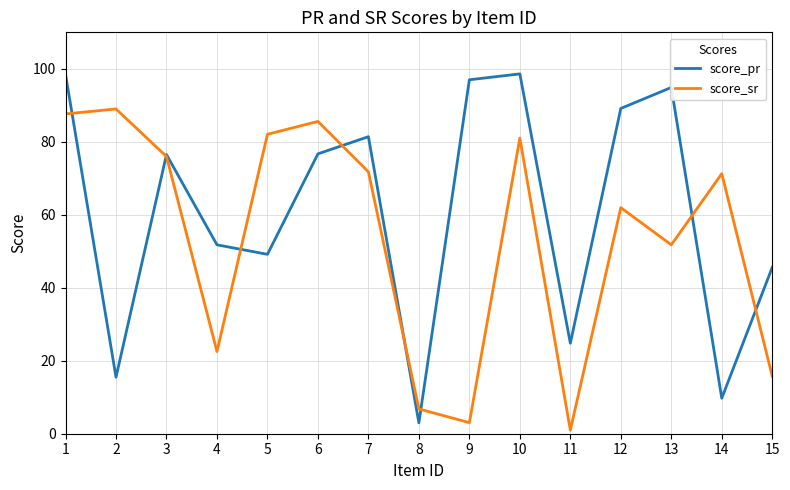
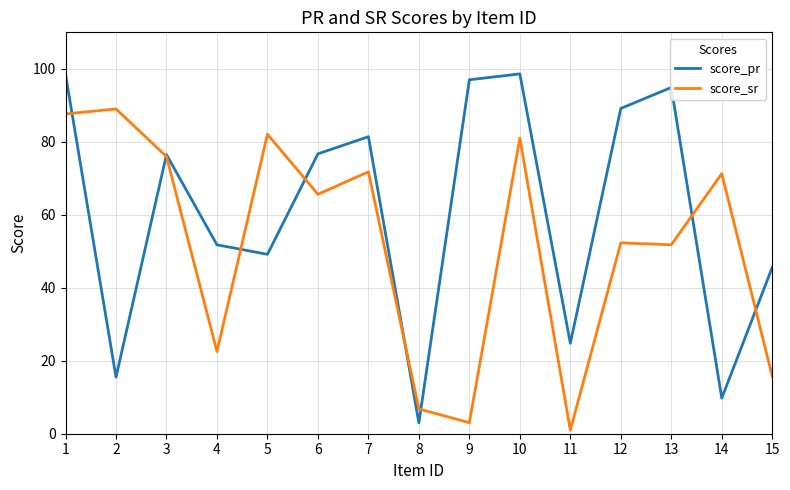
  {
    "score_pr": {
      "1": 98,
      "2": 15,
      "4": 52,
      "5": 49,
      "6": 77,
      "7": 81,
      "8": 3,
      "9": 97,
      "10": 99,
      "11": 25,
      "12": 89,
      "14": 10,
      "15": 46
    },
    "score_sr": {
      "1": 88,
      "2": 89,
      "4": 23,
      "5": 82,
-     "6": 86,
+     "6": 66,
      "7": 72,
      "8": 7,
      "9": 3,
      "10": 81,
      "11": 1,
-     "12": 62,
+     "12": 52,
      "13": 52,
      "14": 71,
      "15": 16
    }
  }
